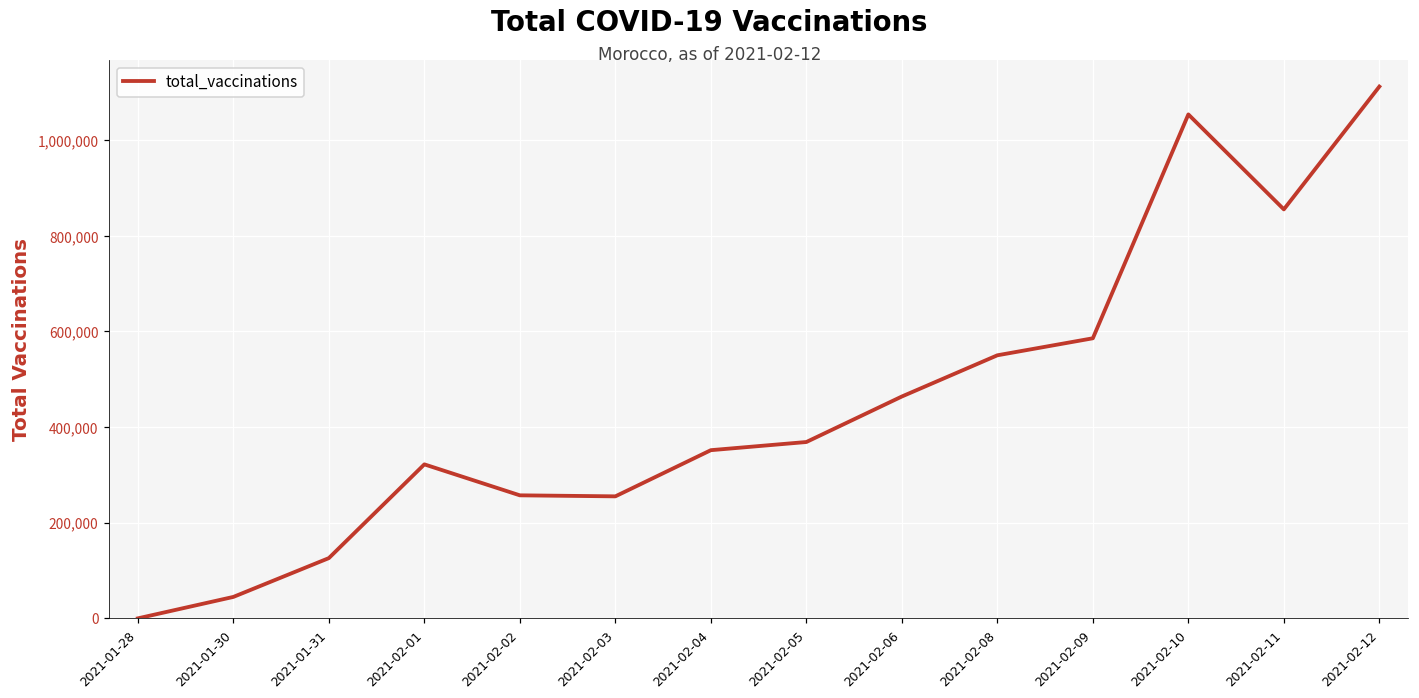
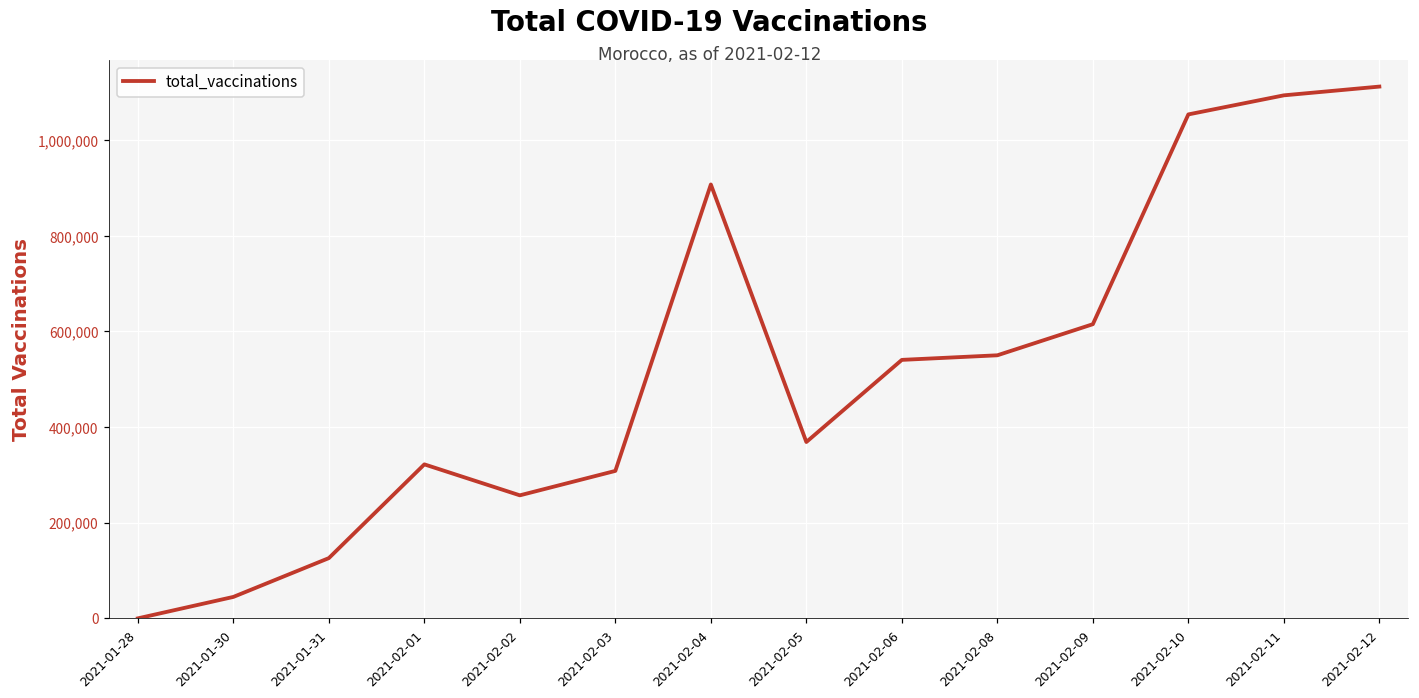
  {
    "2021-01-28": "0",
    "2021-01-30": "40,000",
    "2021-01-31": "130,000",
    "2021-02-01": "320,000",
    "2021-02-02": "260,000",
-   "2021-02-03": "260,000",
-   "2021-02-04": "350,000",
+   "2021-02-03": "310,000",
+   "2021-02-04": "910,000",
    "2021-02-05": "370,000",
-   "2021-02-06": "460,000",
+   "2021-02-06": "540,000",
    "2021-02-08": "550,000",
-   "2021-02-09": "590,000",
+   "2021-02-09": "620,000",
    "2021-02-10": "1,050,000",
-   "2021-02-11": "860,000",
+   "2021-02-11": "1,090,000",
    "2021-02-12": "1,110,000"
  }
